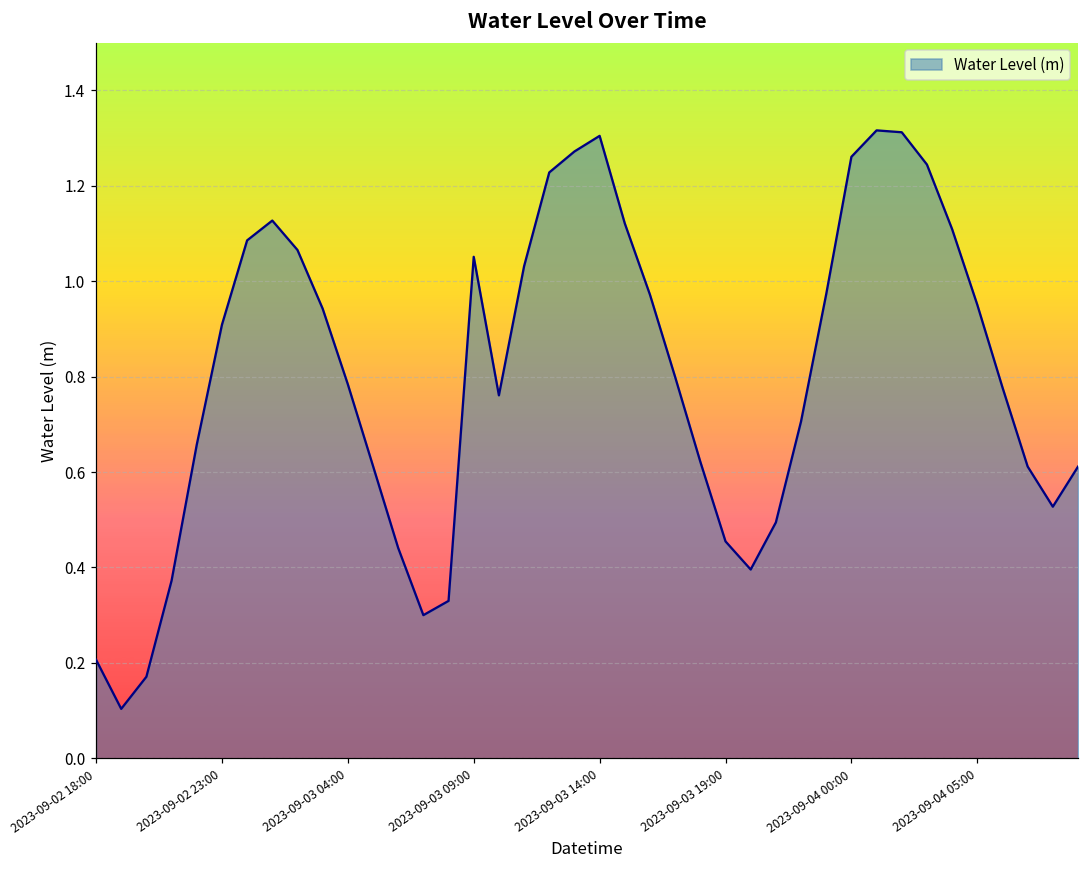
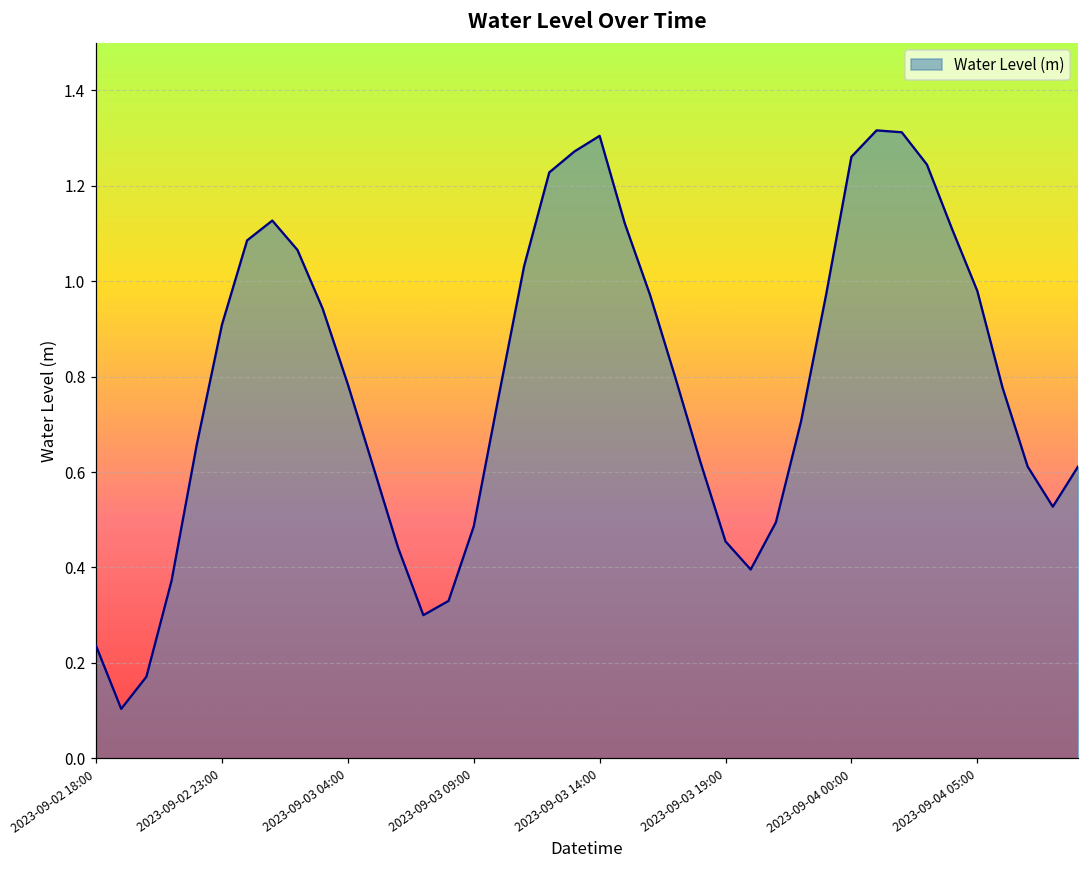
  {
-   "2023-09-02 18:00": 0.21,
+   "2023-09-02 18:00": 0.24,
    "2023-09-02 23:00": 0.91,
    "2023-09-03 04:00": 0.78,
-   "2023-09-03 09:00": 1.05,
+   "2023-09-03 09:00": 0.49,
    "2023-09-03 14:00": 1.30,
    "2023-09-03 19:00": 0.45,
    "2023-09-04 00:00": 1.26,
-   "2023-09-04 05:00": 0.95
+   "2023-09-04 05:00": 0.98
  }
